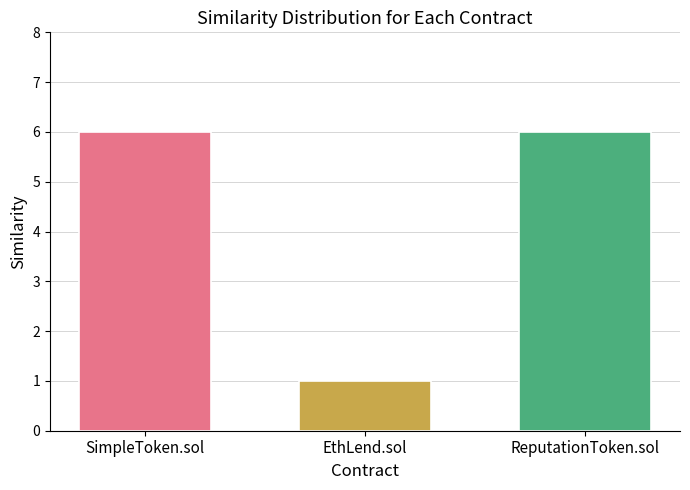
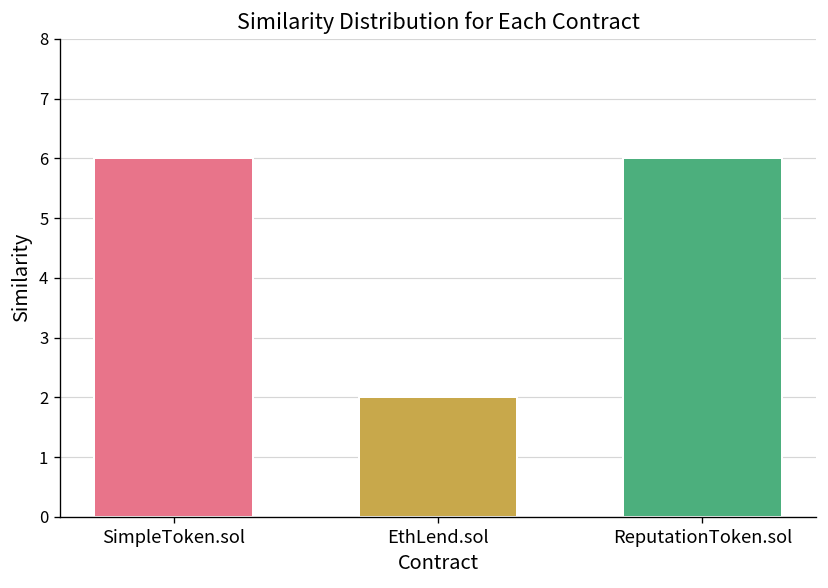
  {
    "SimpleToken.sol": 6,
-   "EthLend.sol": 1,
+   "EthLend.sol": 2,
    "ReputationToken.sol": 6
  }
